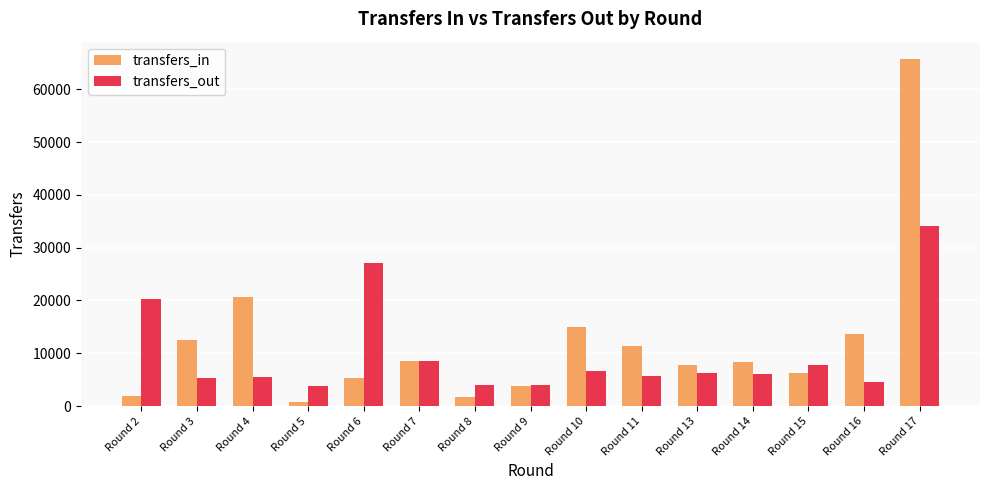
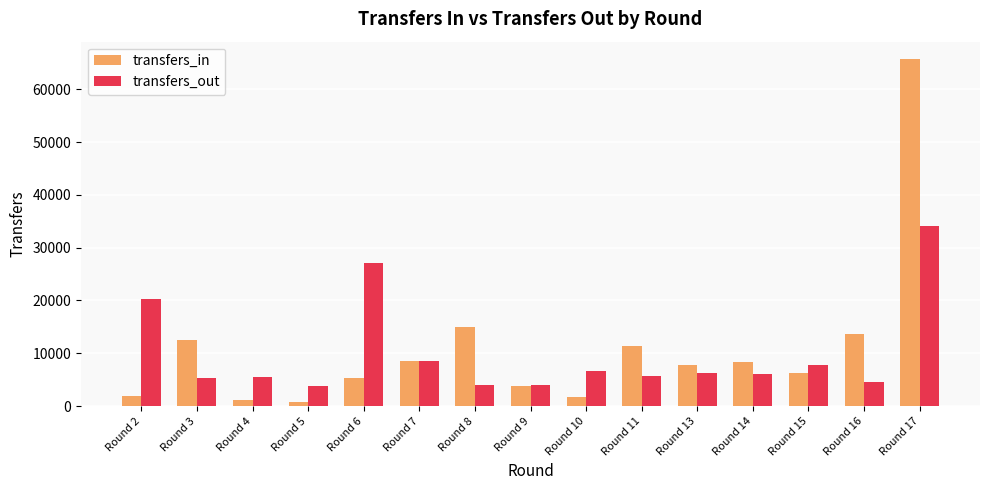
  {
    "transfers_in": {
      "Round 2": 2000,
      "Round 3": 13000,
-     "Round 4": 21000,
+     "Round 4": 1000,
      "Round 5": 1000,
      "Round 6": 5000,
      "Round 7": 8000,
-     "Round 8": 2000,
+     "Round 8": 15000,
      "Round 9": 4000,
-     "Round 10": 15000,
+     "Round 10": 2000,
      "Round 11": 11000,
      "Round 13": 8000,
      "Round 14": 8000,
      "Round 15": 6000,
      "Round 16": 14000,
      "Round 17": 66000
    },
    "transfers_out": {
      "Round 2": 20000,
      "Round 3": 5000,
      "Round 4": 5000,
      "Round 5": 4000,
      "Round 6": 27000,
      "Round 7": 8000,
      "Round 8": 4000,
      "Round 9": 4000,
      "Round 10": 7000,
      "Round 11": 6000,
      "Round 13": 6000,
      "Round 14": 6000,
      "Round 15": 8000,
      "Round 16": 5000,
      "Round 17": 34000
    }
  }
